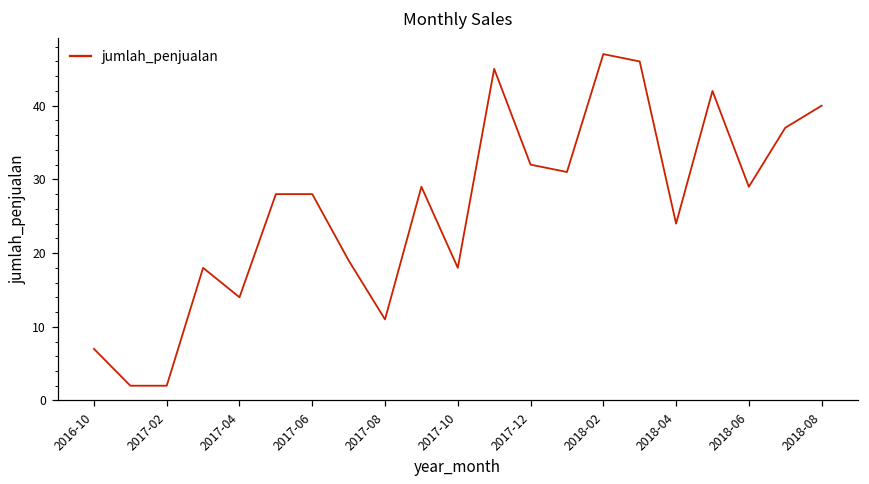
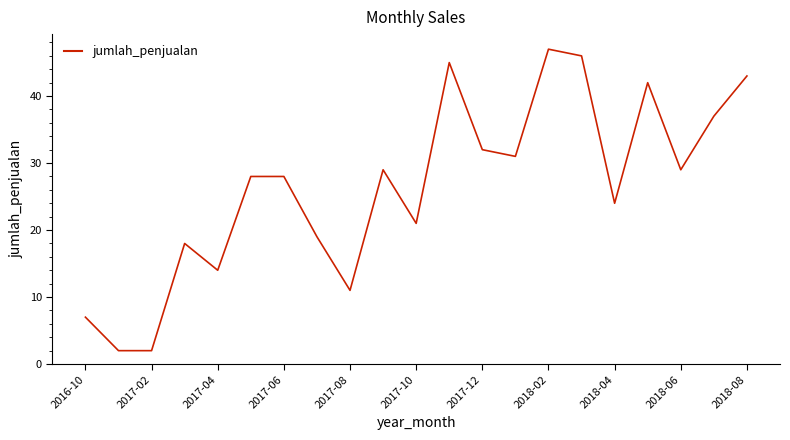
  {
    "2016-10": 7,
    "2017-02": 2,
    "2017-04": 14,
    "2017-06": 28,
    "2017-08": 11,
-   "2017-10": 18,
+   "2017-10": 21,
    "2017-12": 32,
    "2018-02": 47,
    "2018-04": 24,
    "2018-06": 29,
-   "2018-08": 40
+   "2018-08": 43
  }
